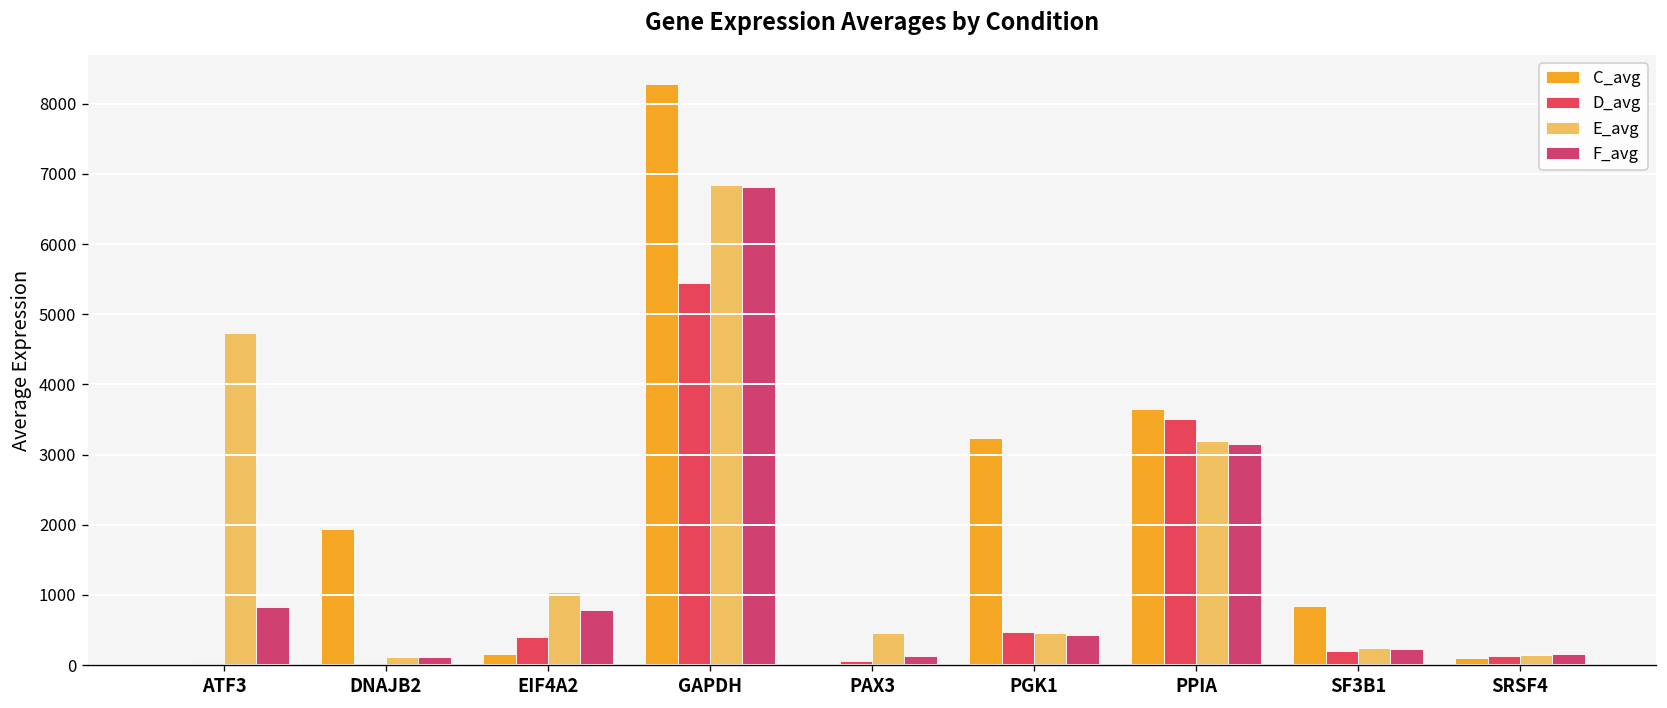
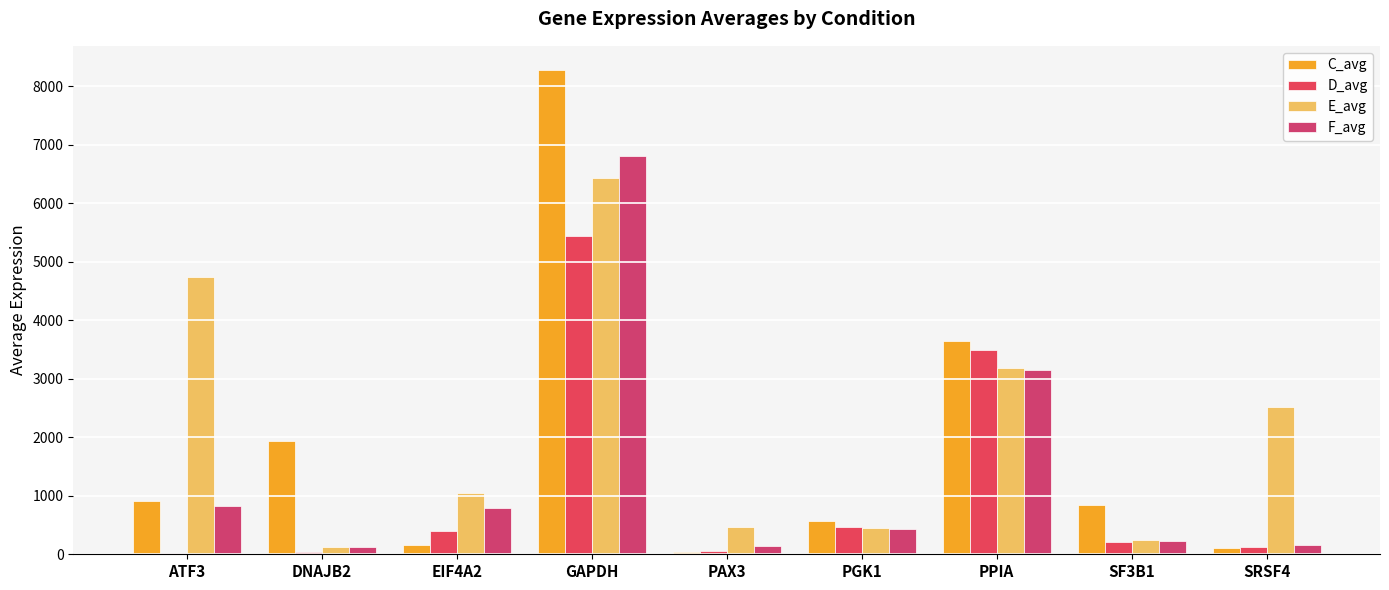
  {
    "C_avg": {
-     "ATF3": 0,
+     "ATF3": 900,
      "DNAJB2": 1900,
      "EIF4A2": 200,
      "GAPDH": 8300,
-     "PGK1": 3200,
+     "PGK1": 600,
      "PPIA": 3600,
      "SF3B1": 800,
      "SRSF4": 100
    },
    "E_avg": {
      "ATF3": 4700,
      "DNAJB2": 100,
      "EIF4A2": 1000,
-     "GAPDH": 6800,
+     "GAPDH": 6400,
      "PAX3": 500,
      "PGK1": 500,
      "PPIA": 3200,
      "SF3B1": 200,
-     "SRSF4": 100
+     "SRSF4": 2500
    }
  }
